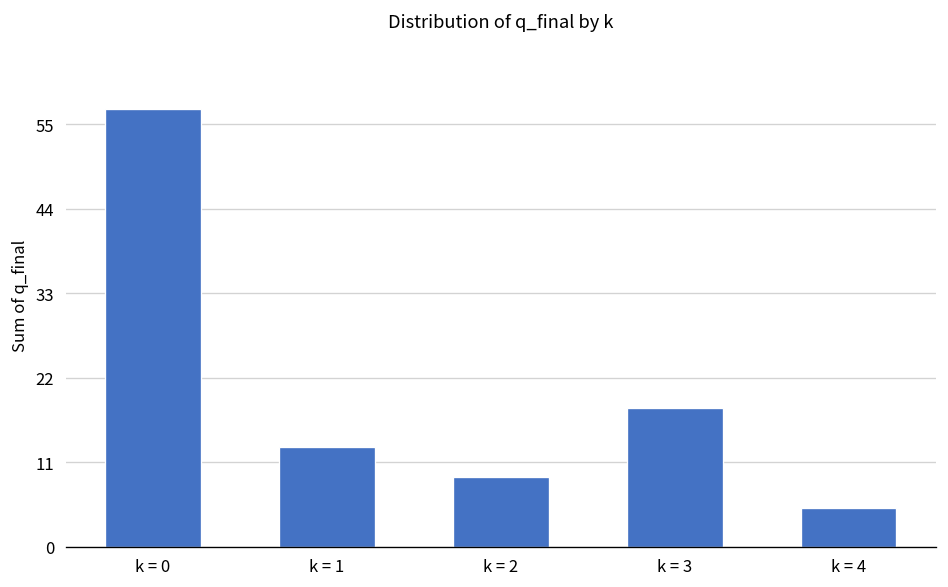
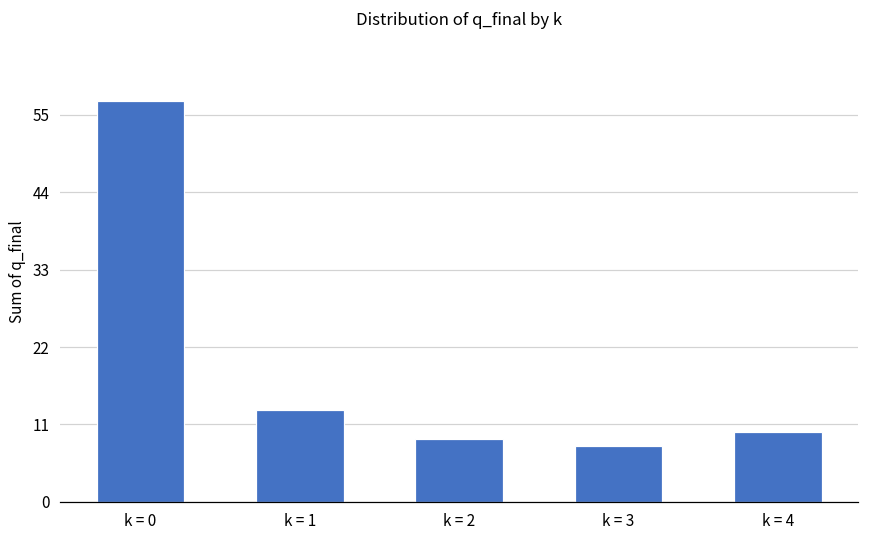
  {
    "k = 0": 57,
    "k = 1": 13,
    "k = 2": 9,
-   "k = 3": 18,
-   "k = 4": 5
+   "k = 3": 8,
+   "k = 4": 10
  }
